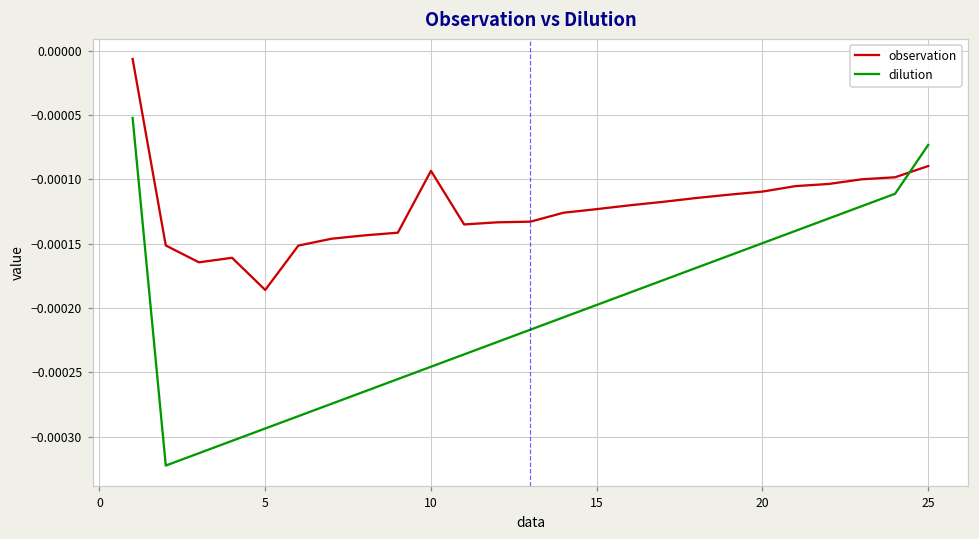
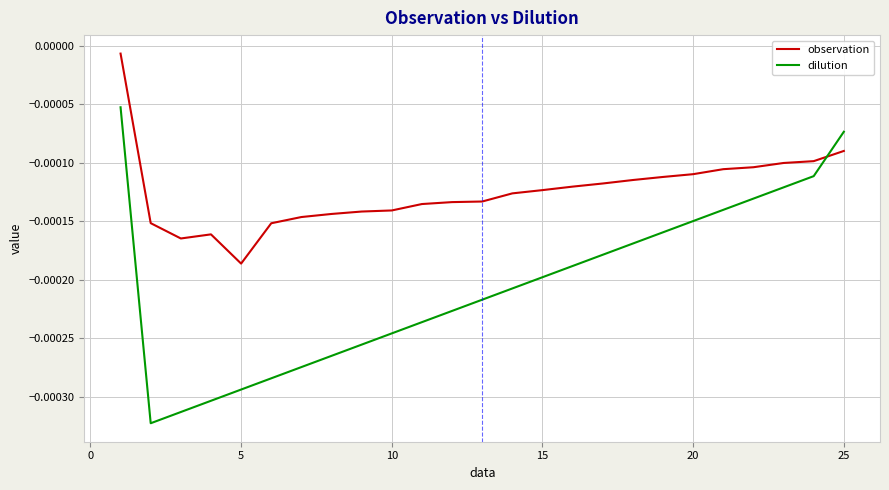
  {
    "observation": {
      "5": -0.000186,
-     "10": -0.000093,
+     "10": -0.000141,
      "15": -0.000123,
      "20": -0.000110,
      "25": -0.000090
    },
    "dilution": {
      "5": -0.000294,
      "10": -0.000246,
      "15": -0.000198,
      "20": -0.000150,
      "25": -0.000073
    }
  }
